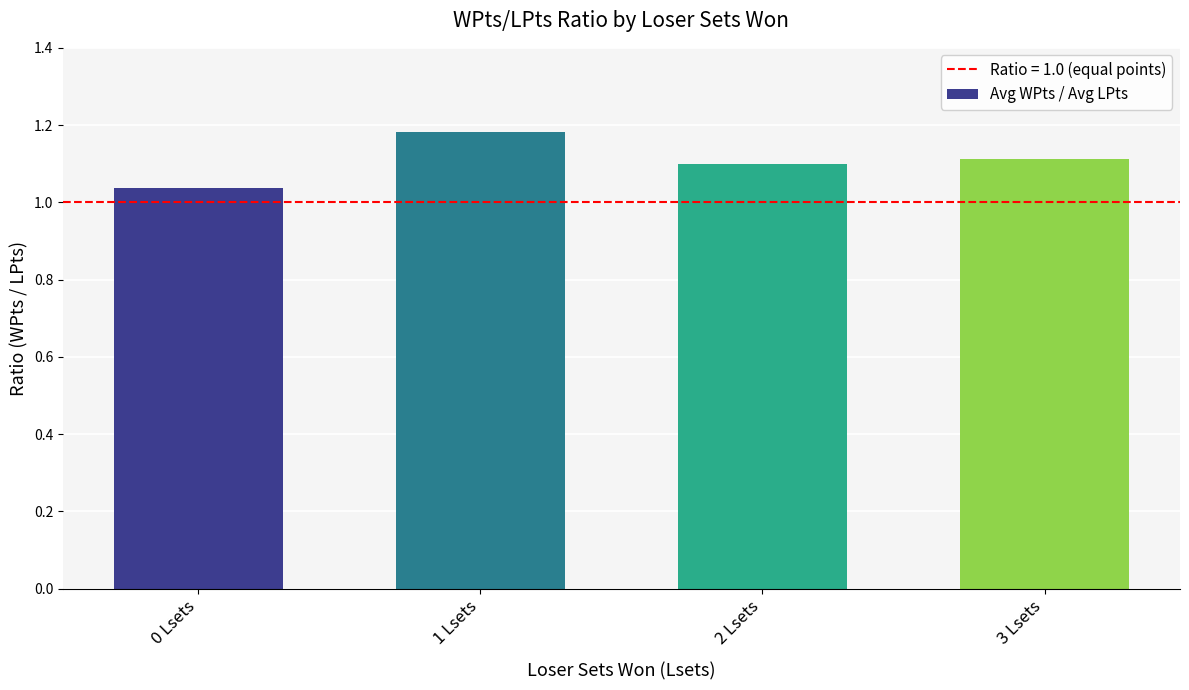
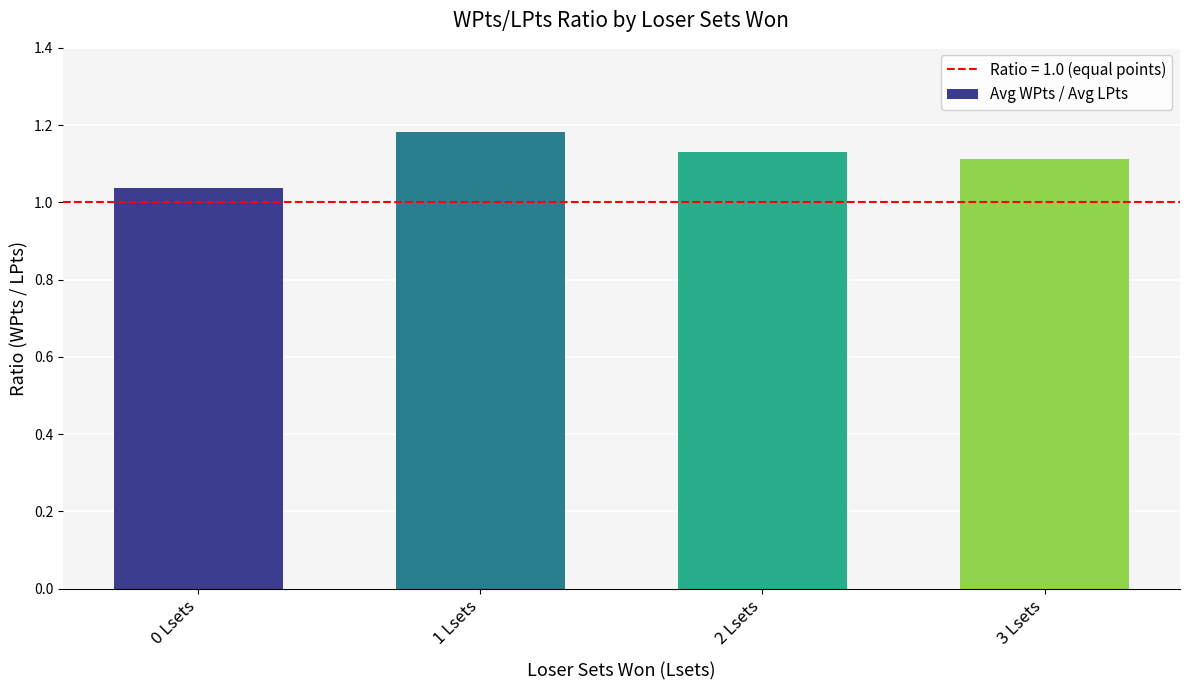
  {
    "0 Lsets": 1.04,
    "1 Lsets": 1.18,
-   "2 Lsets": 1.10,
+   "2 Lsets": 1.13,
    "3 Lsets": 1.11
  }
